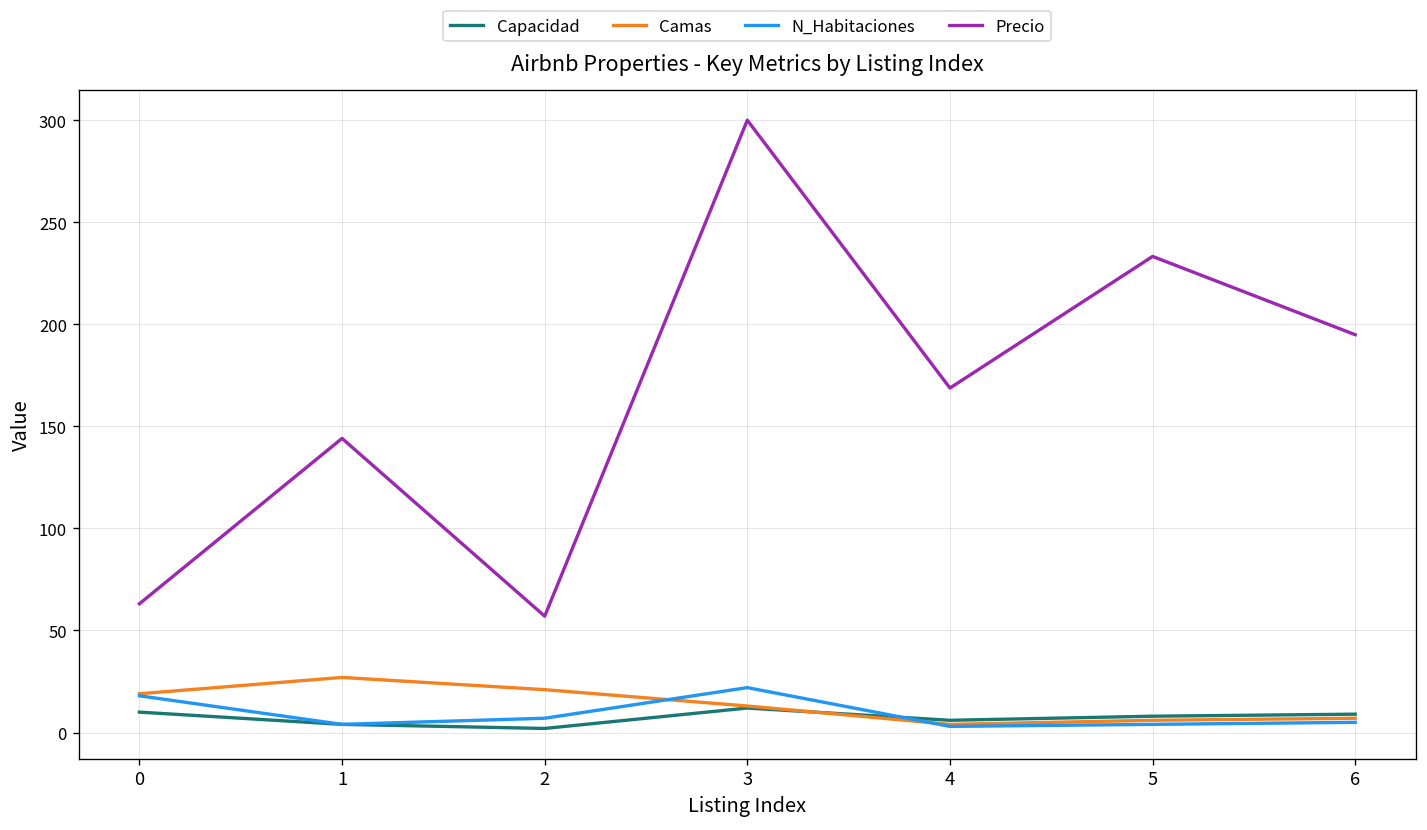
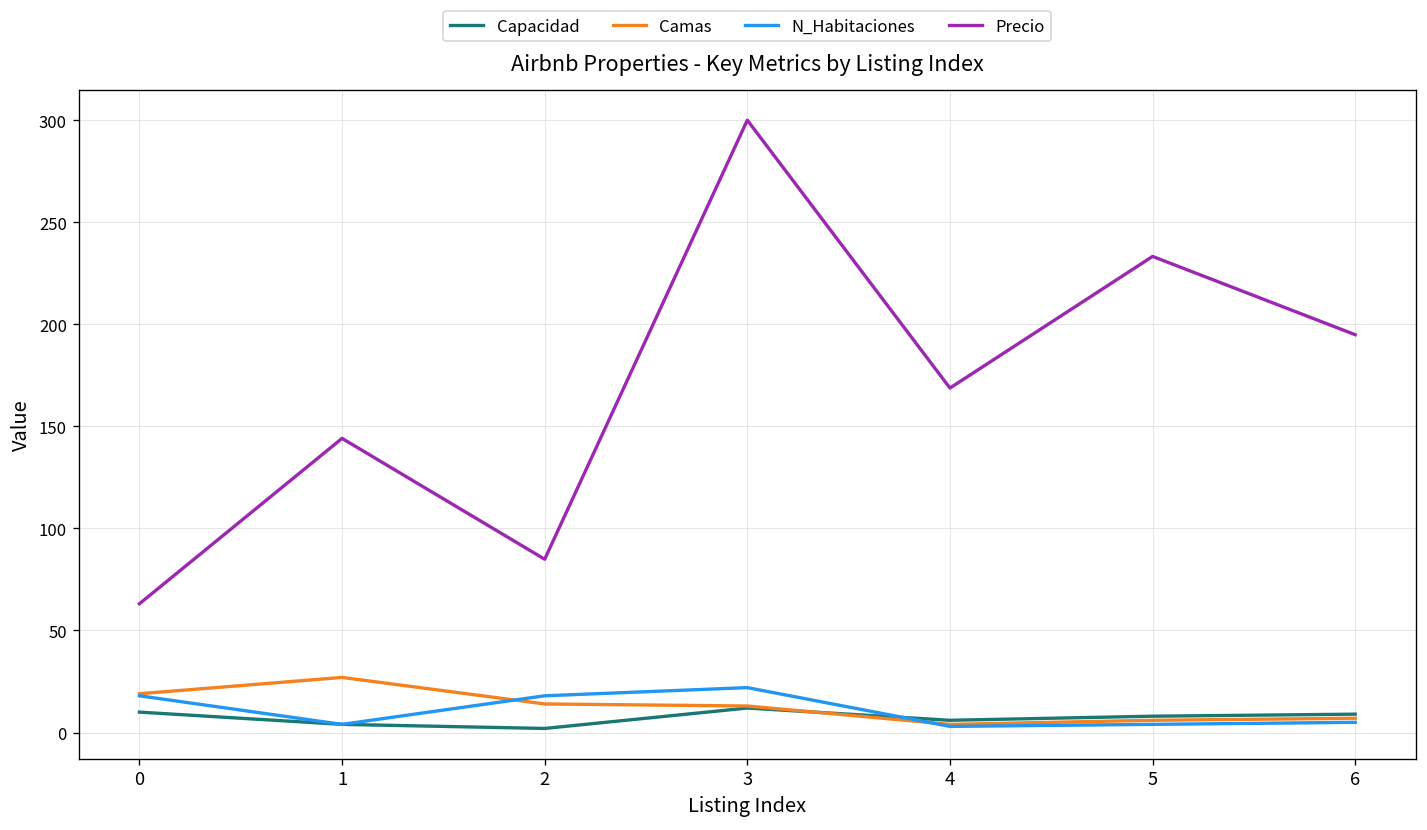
  {
    "Capacidad": {
      "0": 10,
      "2": 2,
      "4": 6,
      "5": 8,
      "6": 9
    },
    "Camas": {
      "1": 27,
-     "2": 21,
+     "2": 14,
      "5": 6,
      "6": 7
    },
    "N_Habitaciones": {
-     "2": 7,
+     "2": 18,
      "3": 22,
      "5": 4,
      "6": 5
    },
    "Precio": {
      "0": 63,
      "1": 144,
-     "2": 57,
+     "2": 85,
      "3": 300,
      "4": 169,
      "5": 233,
      "6": 195
    }
  }
